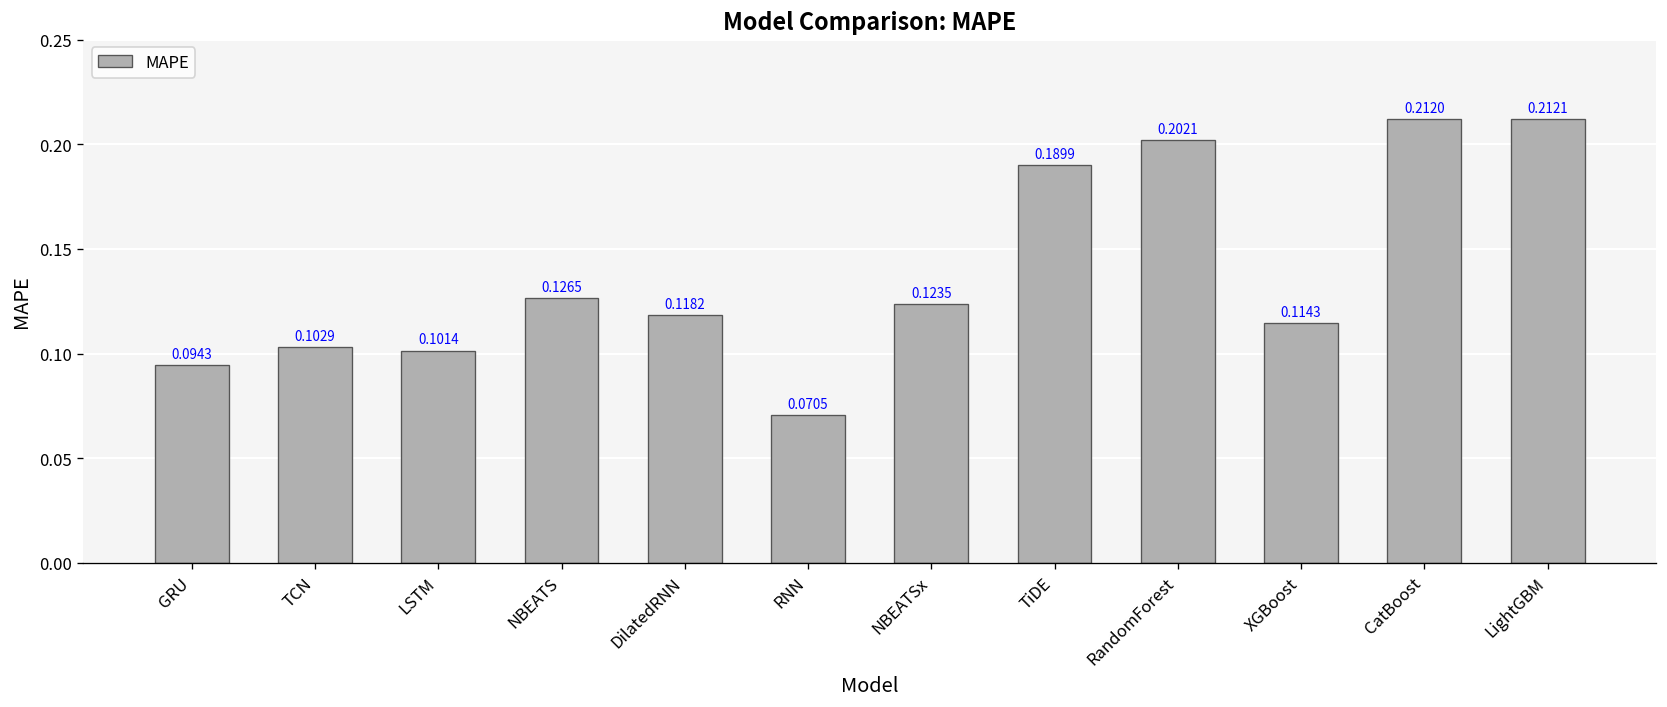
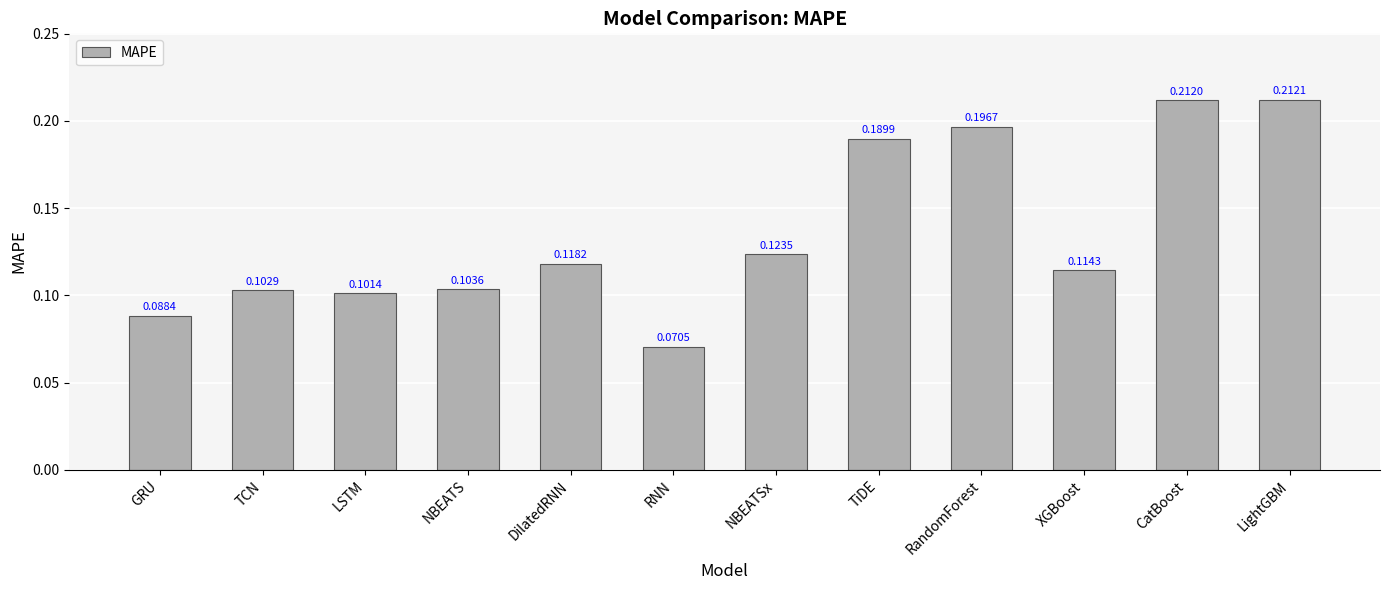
  {
-   "GRU": 0.0943,
+   "GRU": 0.0884,
    "TCN": 0.1029,
    "LSTM": 0.1014,
-   "NBEATS": 0.1265,
+   "NBEATS": 0.1036,
    "DilatedRNN": 0.1182,
    "RNN": 0.0705,
    "NBEATSx": 0.1235,
    "TiDE": 0.1899,
-   "RandomForest": 0.2021,
+   "RandomForest": 0.1967,
    "XGBoost": 0.1143,
    "CatBoost": 0.2120,
    "LightGBM": 0.2121
  }
